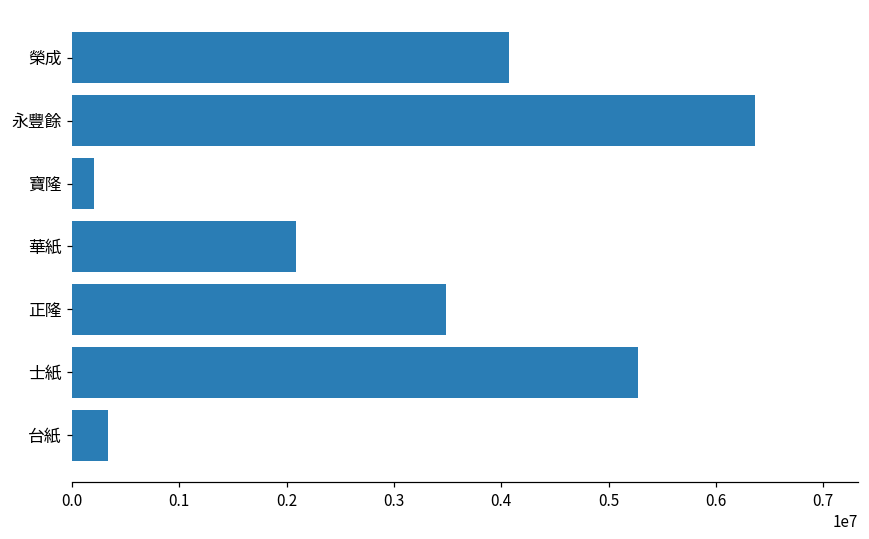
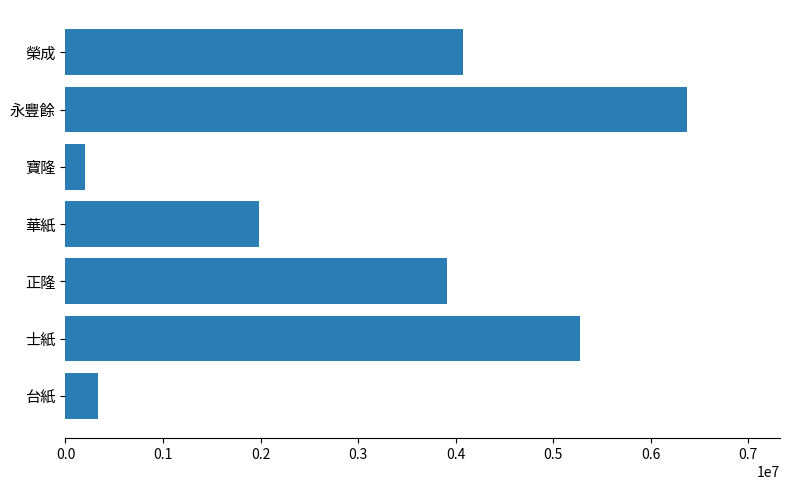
  {
    "榮成": 4100000,
    "永豐餘": 6400000,
    "寶隆": 200000,
-   "華紙": 2100000,
-   "正隆": 3500000,
+   "華紙": 2000000,
+   "正隆": 3900000,
    "士紙": 5300000,
    "台紙": 300000
  }
